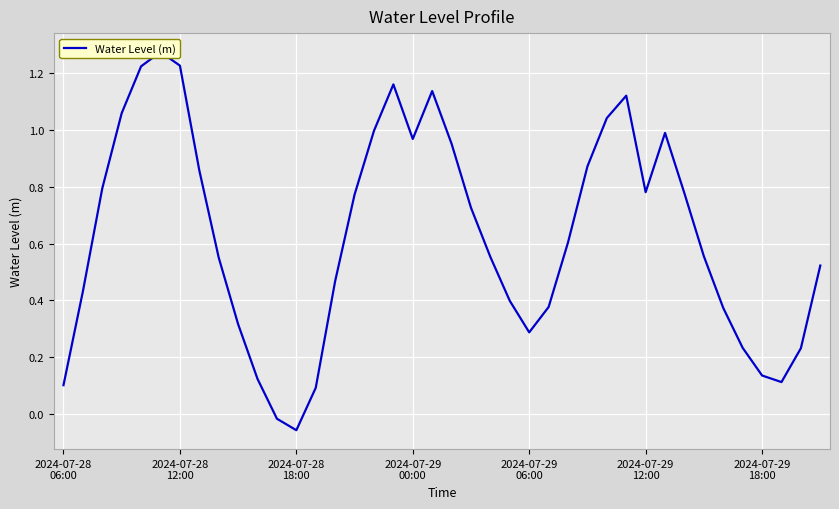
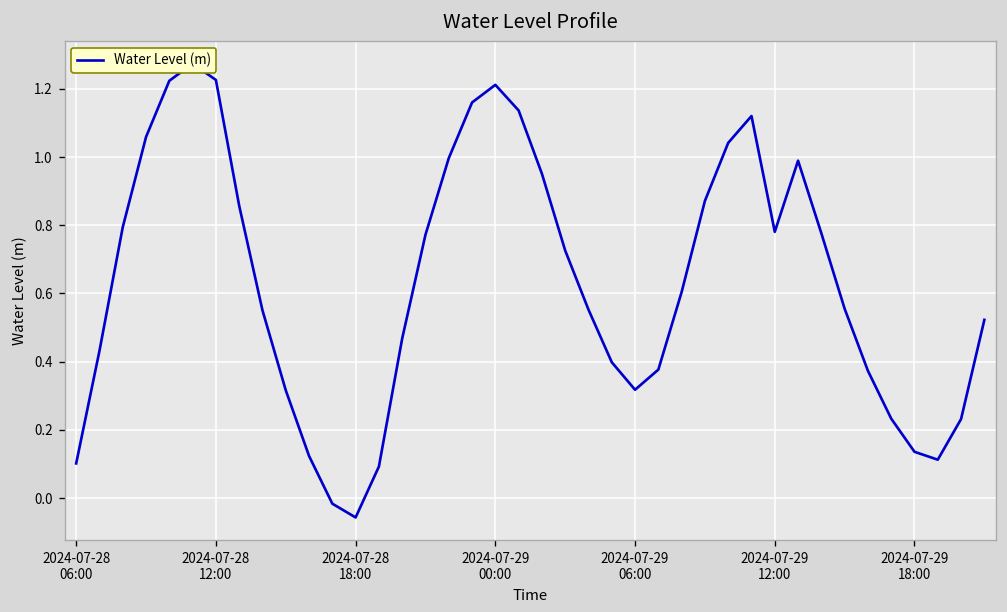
  {
    "2024-07-28 06:00": 0.10,
    "2024-07-28 12:00": 1.23,
    "2024-07-28 18:00": -0.06,
-   "2024-07-29 00:00": 0.97,
-   "2024-07-29 06:00": 0.29,
+   "2024-07-29 00:00": 1.21,
+   "2024-07-29 06:00": 0.32,
    "2024-07-29 12:00": 0.78,
    "2024-07-29 18:00": 0.14
  }
